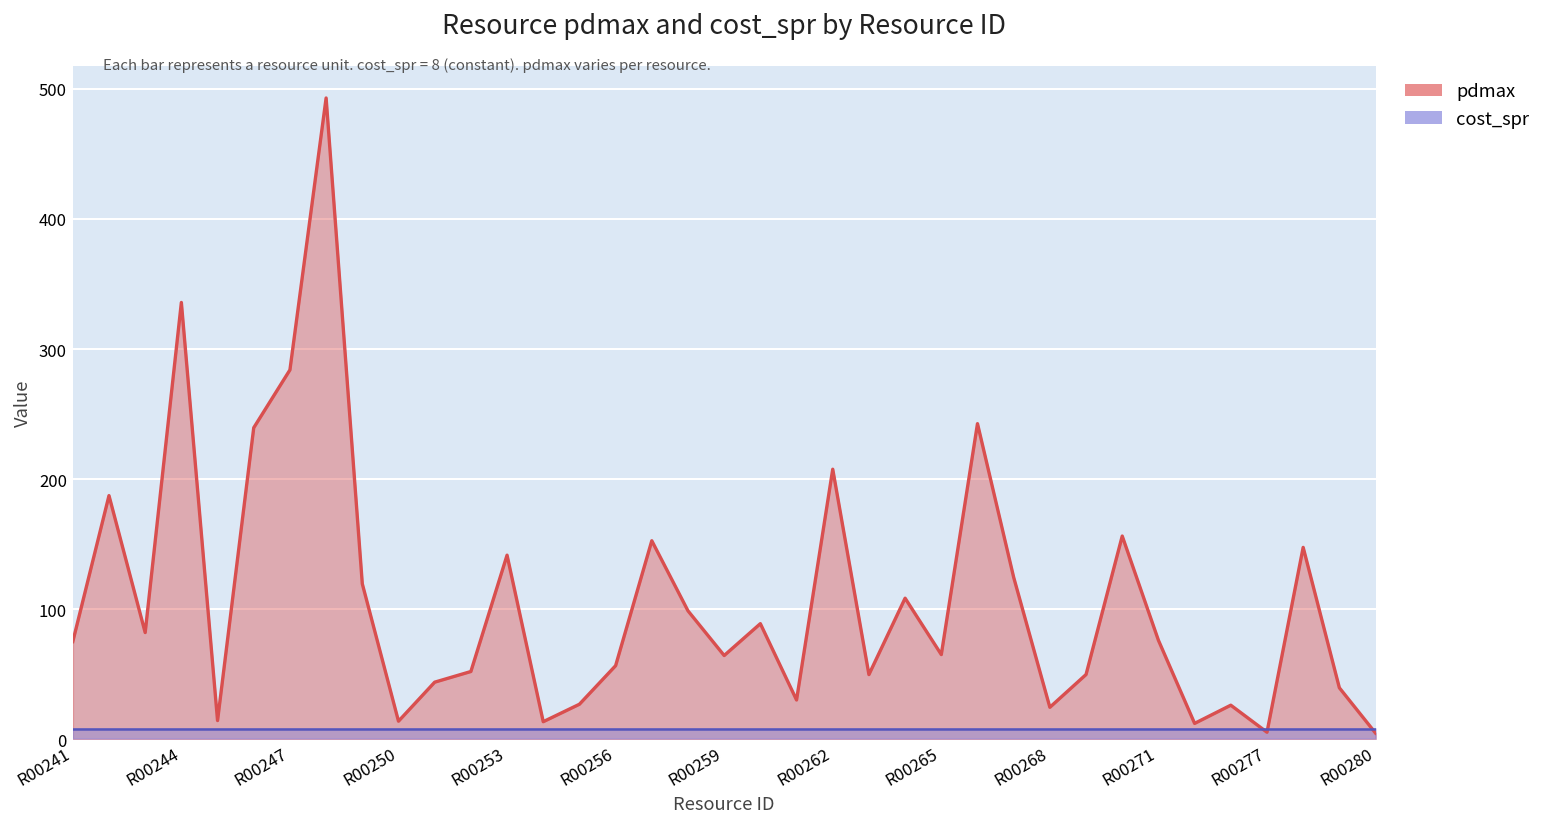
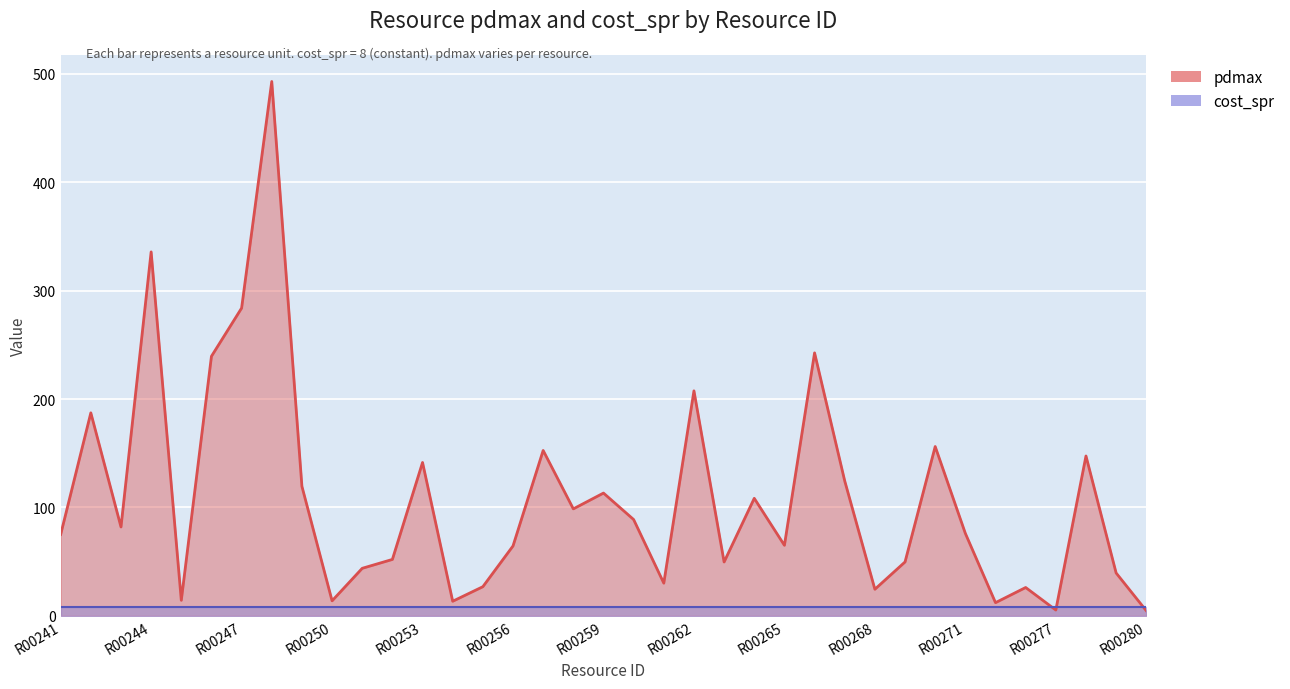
  {
    "pdmax": {
      "R00241": 75,
      "R00244": 336,
      "R00247": 284,
      "R00250": 14,
      "R00253": 141,
-     "R00256": 56,
-     "R00259": 64,
+     "R00256": 64,
+     "R00259": 113,
      "R00262": 208,
      "R00265": 65,
      "R00268": 24,
      "R00271": 76,
      "R00277": 5,
      "R00280": 5
    },
    "cost_spr": {
      "R00241": 8,
      "R00244": 8,
      "R00247": 8,
      "R00250": 8,
      "R00253": 8,
      "R00256": 8,
      "R00259": 8,
      "R00262": 8,
      "R00265": 8,
      "R00268": 8,
      "R00271": 8,
      "R00277": 8,
      "R00280": 8
    }
  }
